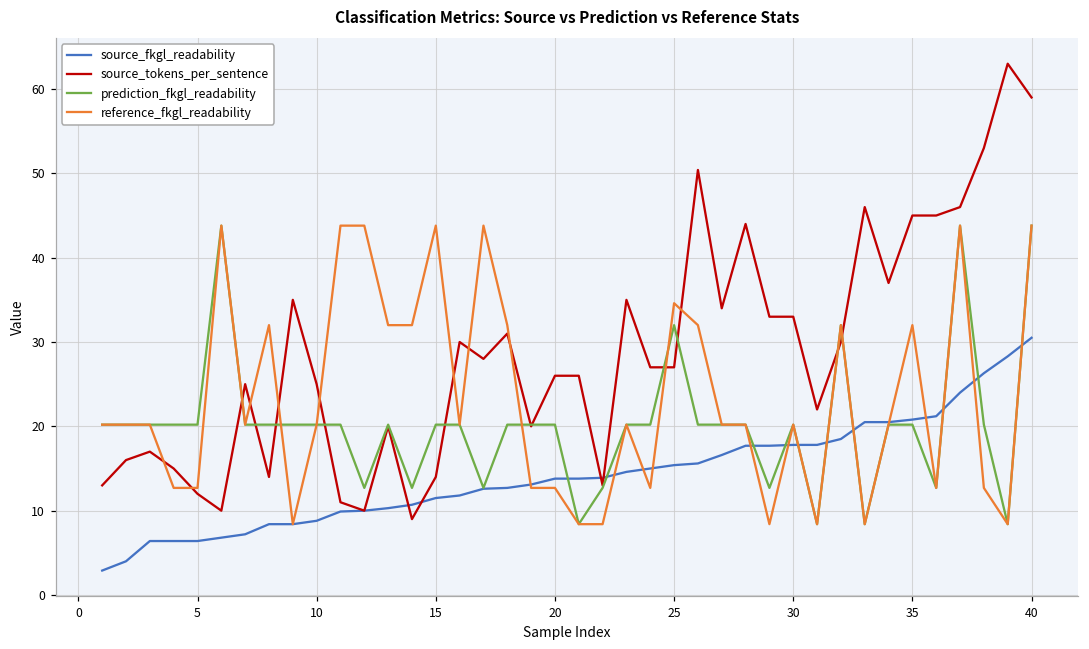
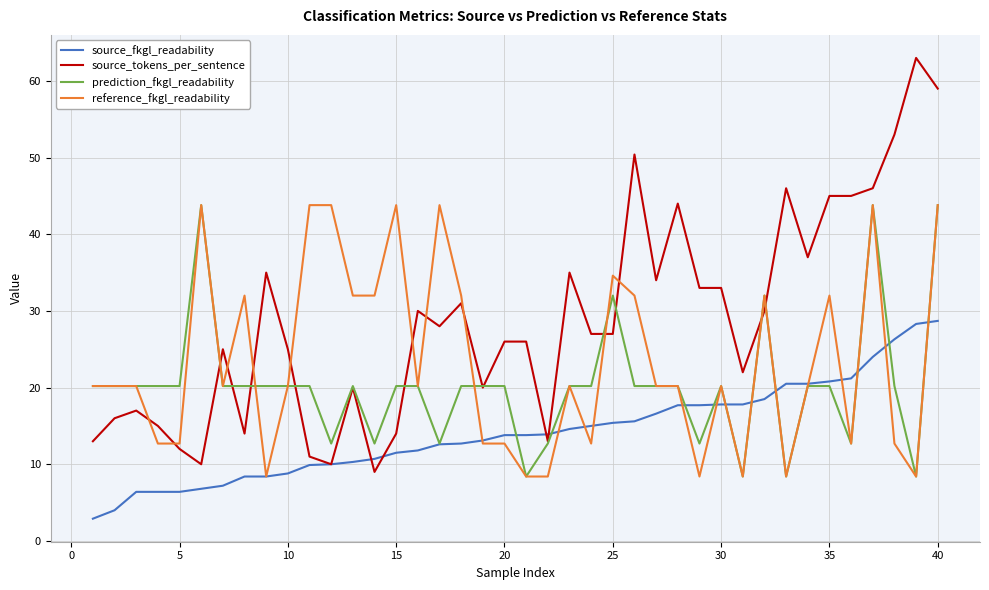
  {
    "source_fkgl_readability": {
      "5": 6,
      "10": 9,
      "15": 12,
      "20": 14,
      "25": 15,
      "30": 18,
      "35": 21,
-     "40": 31
+     "40": 29
    },
    "source_tokens_per_sentence": {
      "5": 12,
      "10": 25,
      "15": 14,
      "20": 26,
      "25": 27,
      "30": 33,
      "35": 45,
      "40": 59
    },
    "prediction_fkgl_readability": {
      "5": 20,
      "15": 20,
      "20": 20,
      "25": 32,
      "35": 20
    },
    "reference_fkgl_readability": {
      "5": 13,
      "15": 44,
      "20": 13,
      "25": 35,
      "35": 32
    }
  }
